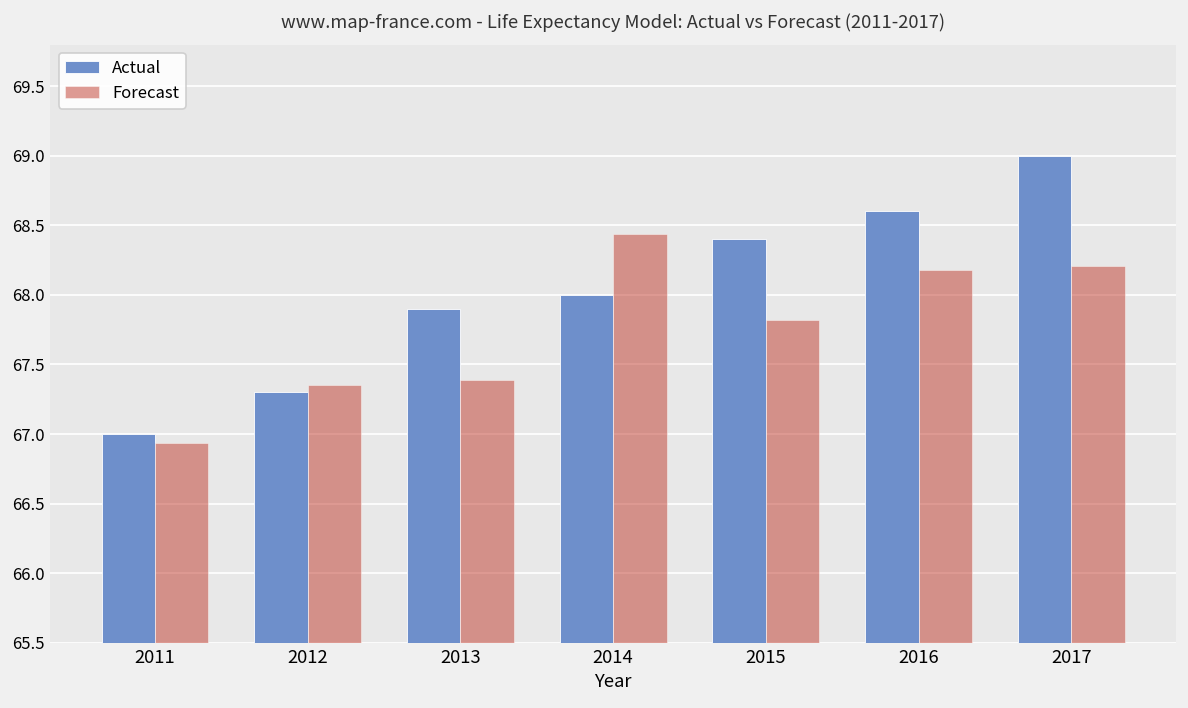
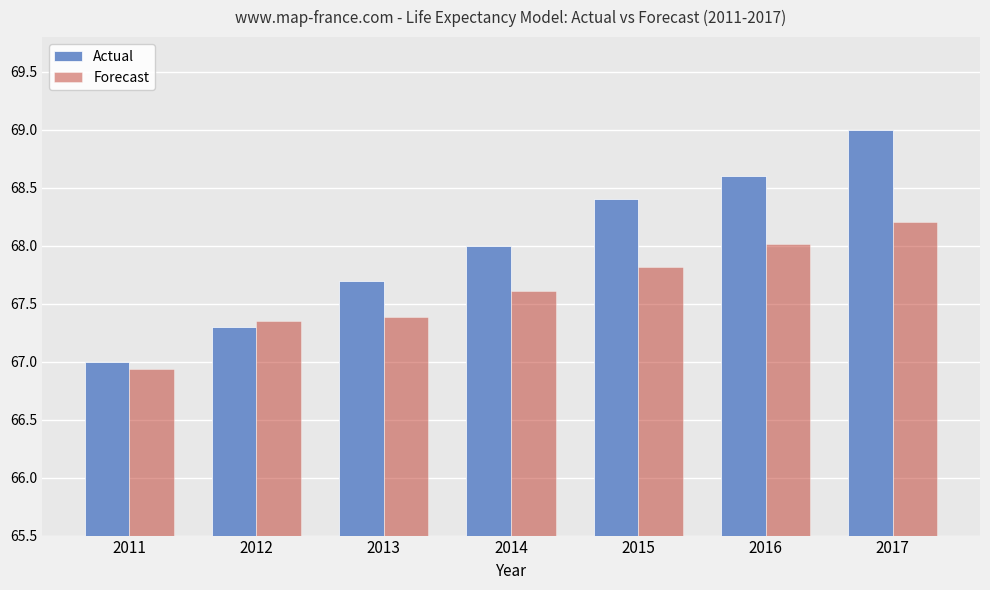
  {
    "Actual": {
      "2011": 67.0,
      "2012": 67.3,
-     "2013": 67.9,
+     "2013": 67.7,
      "2014": 68.0,
      "2015": 68.4,
      "2016": 68.6,
      "2017": 69.0
    },
    "Forecast": {
      "2011": 66.94,
      "2012": 67.35,
      "2013": 67.39,
-     "2014": 68.44,
+     "2014": 67.61,
      "2015": 67.82,
-     "2016": 68.18,
+     "2016": 68.02,
      "2017": 68.21
    }
  }
